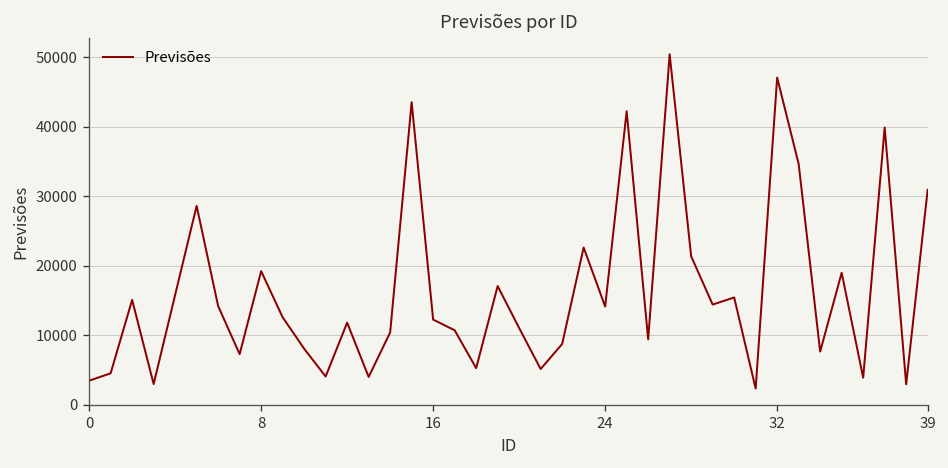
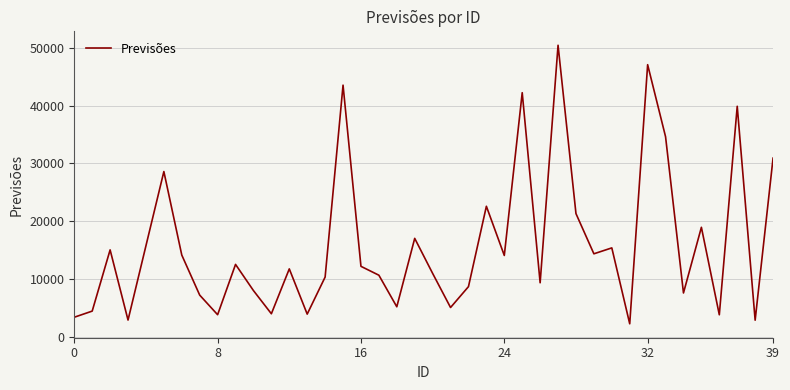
  {
    "0": 3000,
-   "8": 19000,
+   "8": 4000,
    "16": 12000,
    "24": 14000,
    "32": 47000,
    "39": 31000
  }
